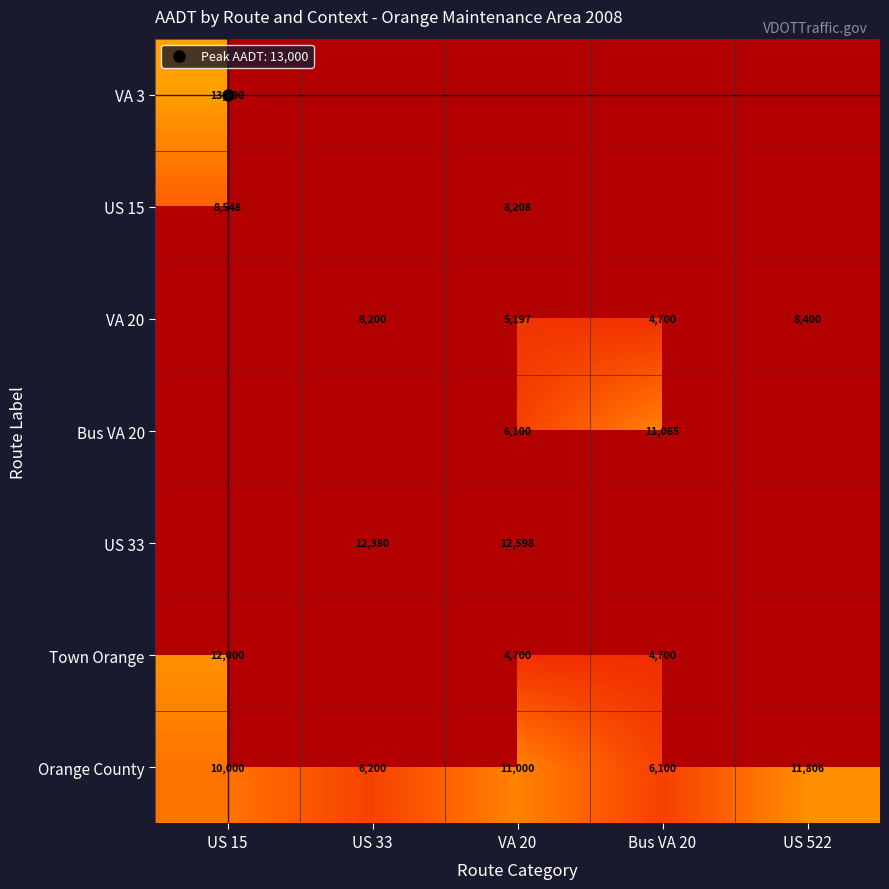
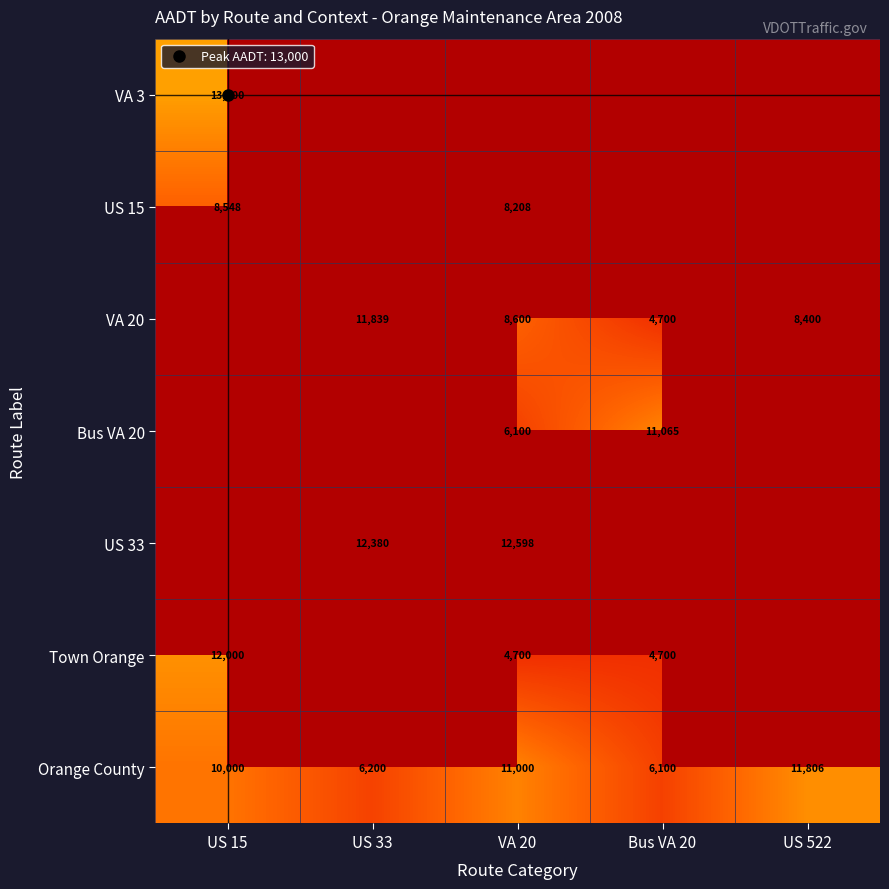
  {
    "US 15": {
      "US 15": "8,548",
      "VA 20": "8,208"
    },
    "VA 20": {
-     "US 33": "6,200",
-     "VA 20": "5,197",
+     "US 33": "11,839",
+     "VA 20": "8,600",
      "Bus VA 20": "4,700",
      "US 522": "8,400"
    },
    "Bus VA 20": {
      "VA 20": "6,100",
      "Bus VA 20": "11,065"
    },
    "US 33": {
      "US 33": "12,380",
      "VA 20": "12,598"
    },
    "Town Orange": {
      "US 15": "12,000",
      "VA 20": "4,700",
      "Bus VA 20": "4,700"
    },
    "Orange County": {
      "US 15": "10,000",
      "US 33": "6,200",
      "VA 20": "11,000",
      "Bus VA 20": "6,100",
      "US 522": "11,806"
    }
  }
